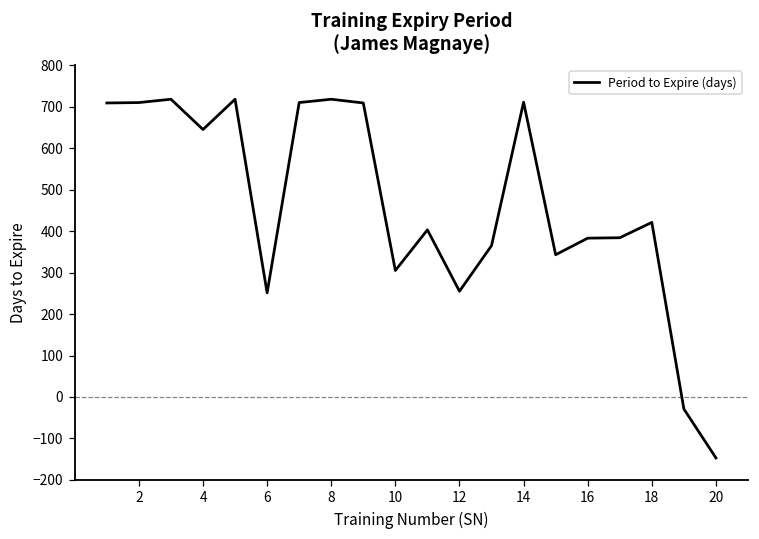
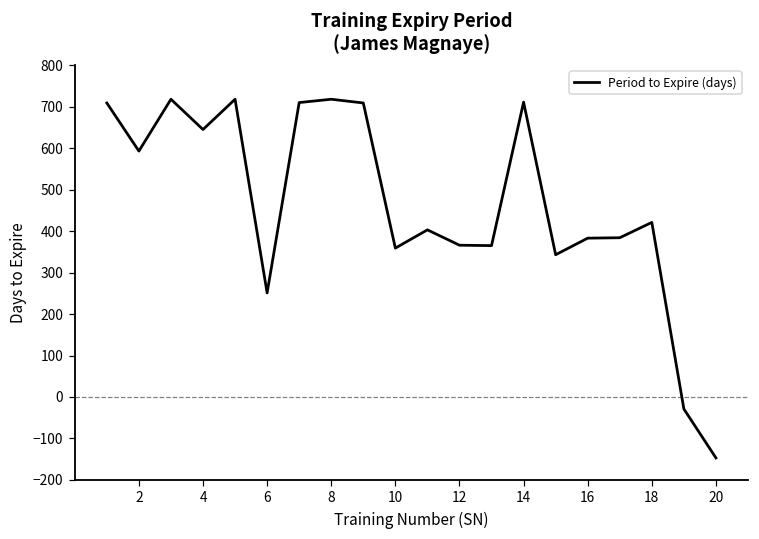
  {
-   "2": 710,
+   "2": 590,
    "4": 650,
    "6": 250,
    "8": 720,
-   "10": 310,
-   "12": 260,
+   "10": 360,
+   "12": 370,
    "14": 710,
    "16": 380,
    "18": 420,
    "20": -150
  }
